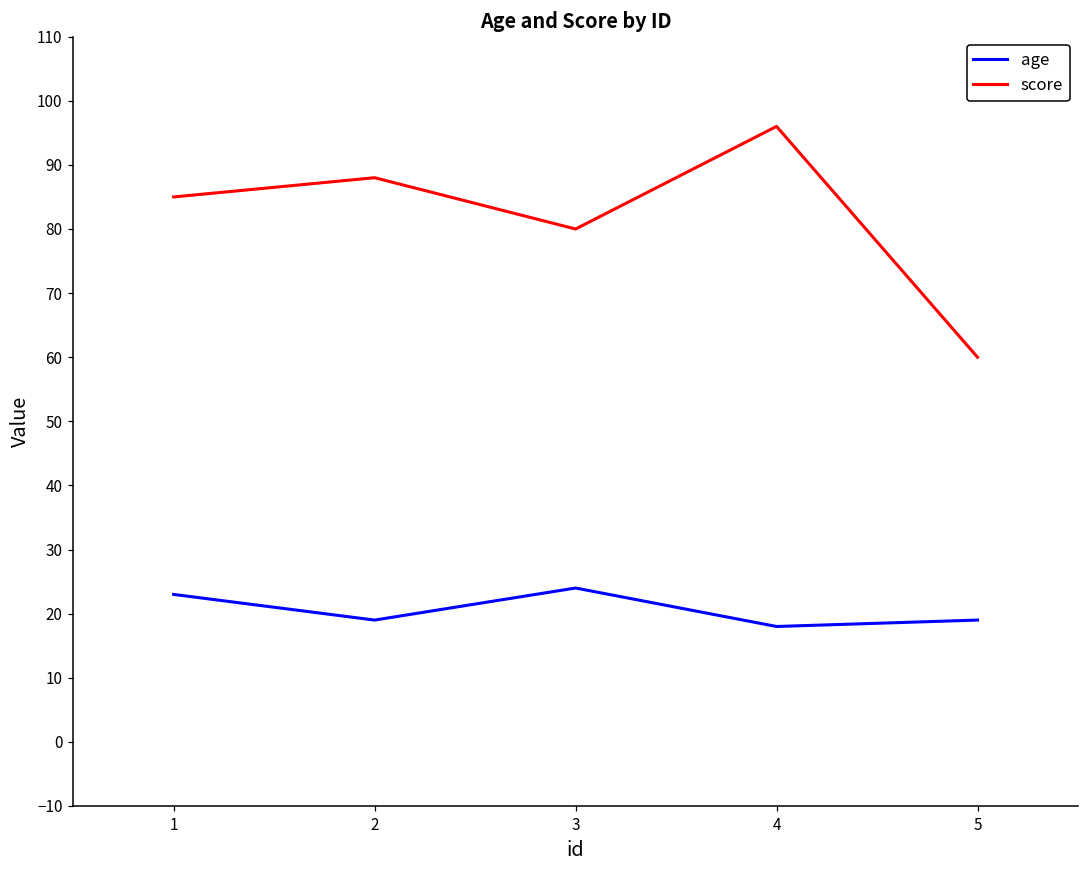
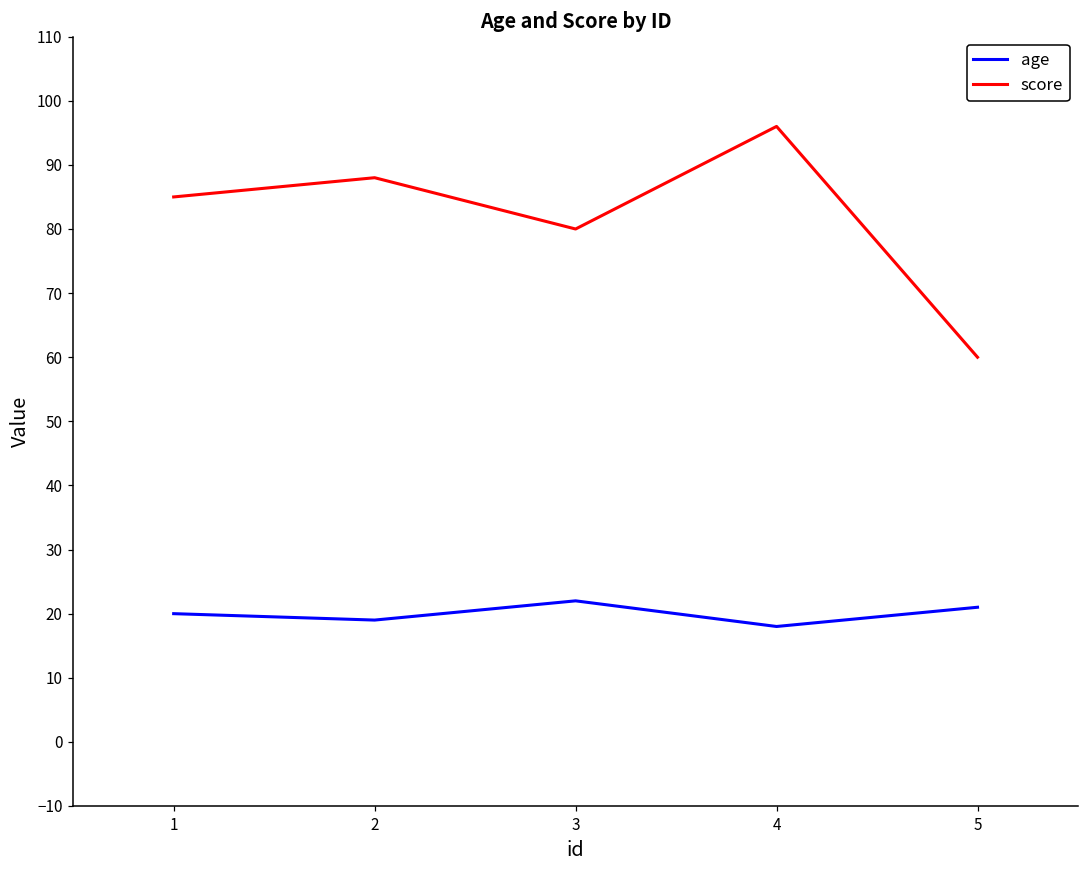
  {
    "age": {
-     "1": 23,
+     "1": 20,
      "2": 19,
-     "3": 24,
+     "3": 22,
      "4": 18,
-     "5": 19
+     "5": 21
    },
    "score": {
      "1": 85,
      "2": 88,
      "3": 80,
      "4": 96,
      "5": 60
    }
  }
